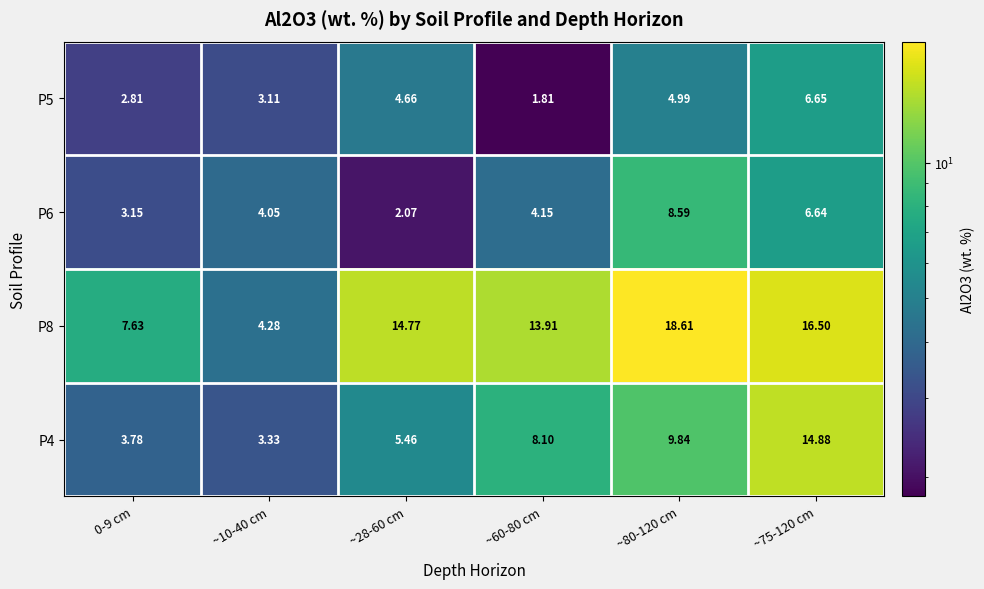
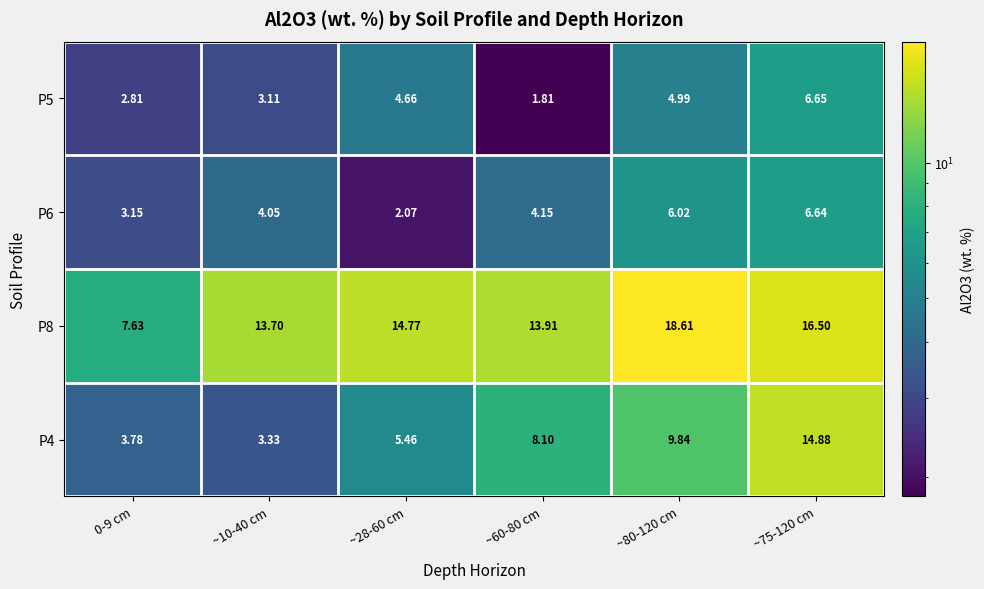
  {
    "P5": {
      "0-9 cm": 2.81,
      "~10-40 cm": 3.11,
      "~28-60 cm": 4.66,
      "~60-80 cm": 1.81,
      "~80-120 cm": 4.99,
      "~75-120 cm": 6.65
    },
    "P6": {
      "0-9 cm": 3.15,
      "~10-40 cm": 4.05,
      "~28-60 cm": 2.07,
      "~60-80 cm": 4.15,
-     "~80-120 cm": 8.59,
+     "~80-120 cm": 6.02,
      "~75-120 cm": 6.64
    },
    "P8": {
      "0-9 cm": 7.63,
-     "~10-40 cm": 4.28,
+     "~10-40 cm": 13.70,
      "~28-60 cm": 14.77,
      "~60-80 cm": 13.91,
      "~80-120 cm": 18.61,
      "~75-120 cm": 16.50
    },
    "P4": {
      "0-9 cm": 3.78,
      "~10-40 cm": 3.33,
      "~28-60 cm": 5.46,
      "~60-80 cm": 8.10,
      "~80-120 cm": 9.84,
      "~75-120 cm": 14.88
    }
  }
